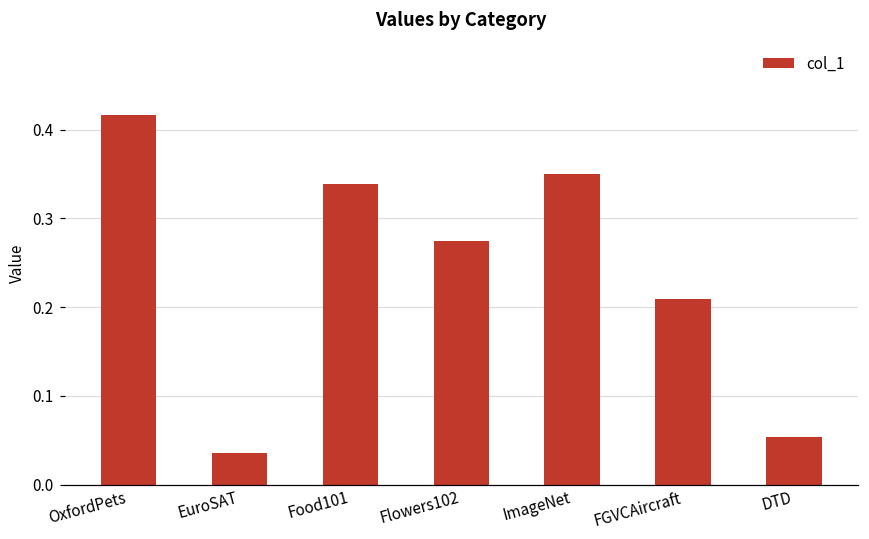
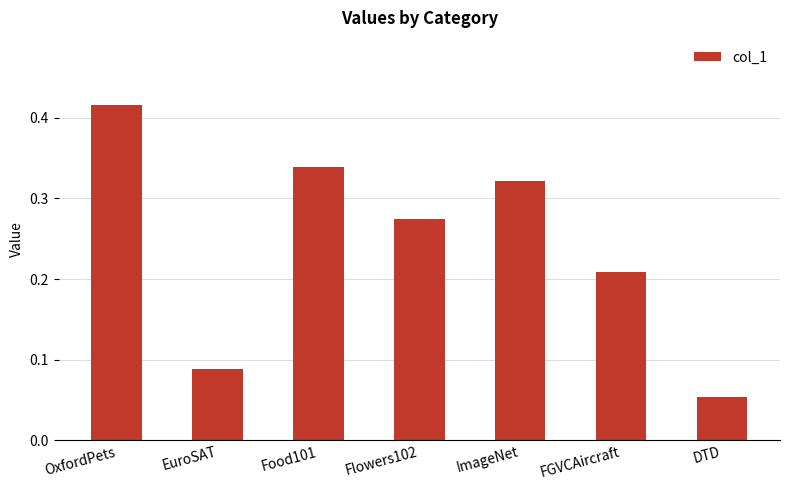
  {
    "OxfordPets": 0.42,
-   "EuroSAT": 0.04,
+   "EuroSAT": 0.09,
    "Food101": 0.34,
    "Flowers102": 0.27,
-   "ImageNet": 0.35,
+   "ImageNet": 0.32,
    "FGVCAircraft": 0.21,
    "DTD": 0.05
  }
